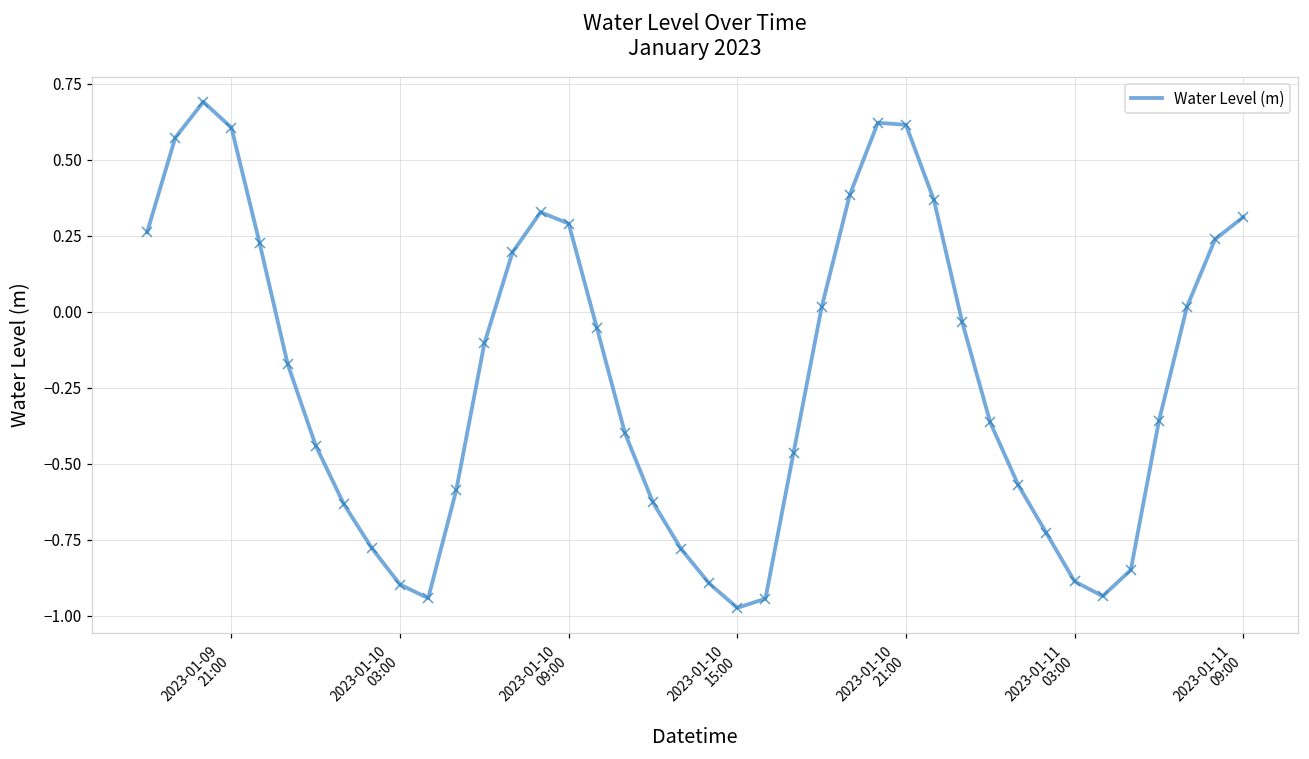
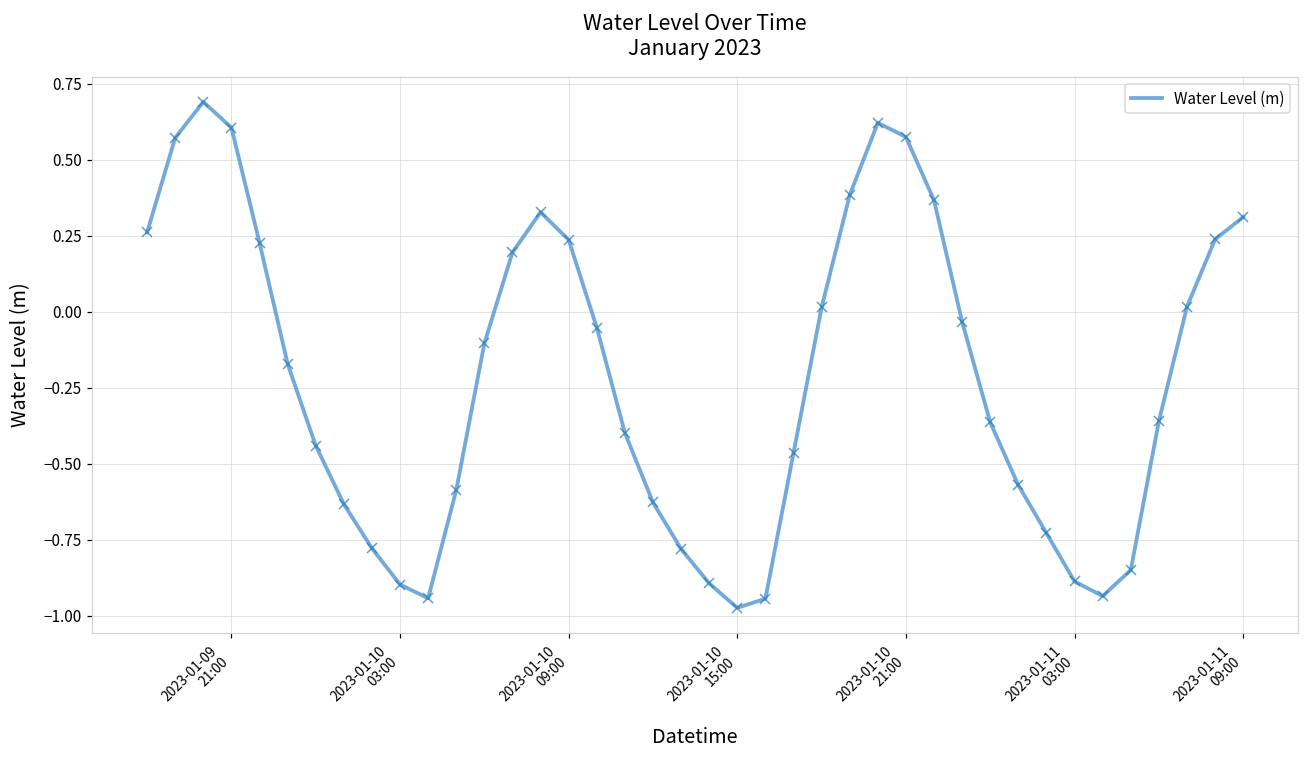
  {
    "2023-01-09 21:00": 0.61,
    "2023-01-10 03:00": -0.90,
-   "2023-01-10 09:00": 0.29,
+   "2023-01-10 09:00": 0.24,
    "2023-01-10 15:00": -0.97,
-   "2023-01-10 21:00": 0.61,
+   "2023-01-10 21:00": 0.57,
    "2023-01-11 03:00": -0.89,
    "2023-01-11 09:00": 0.31
  }
